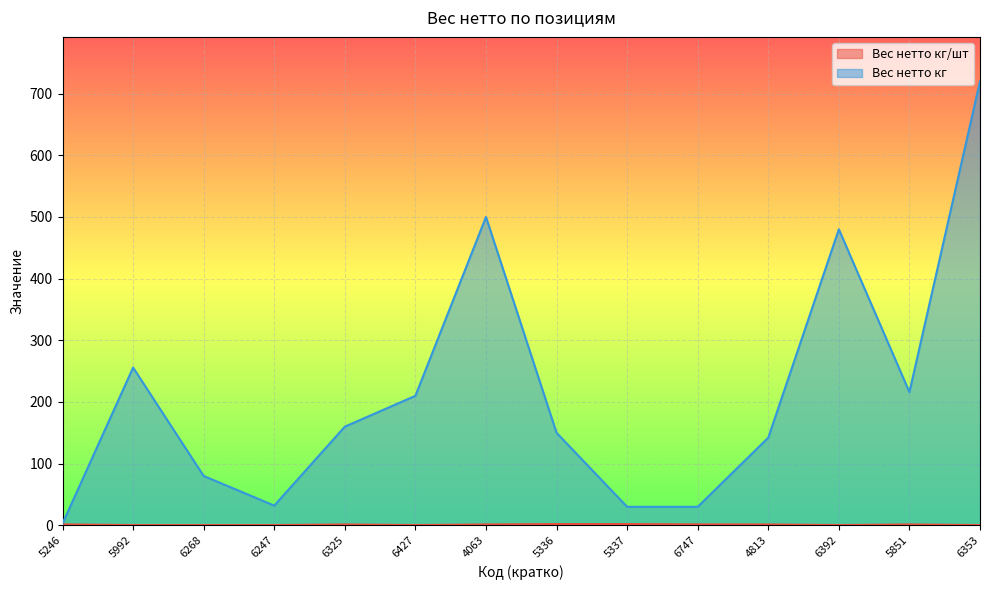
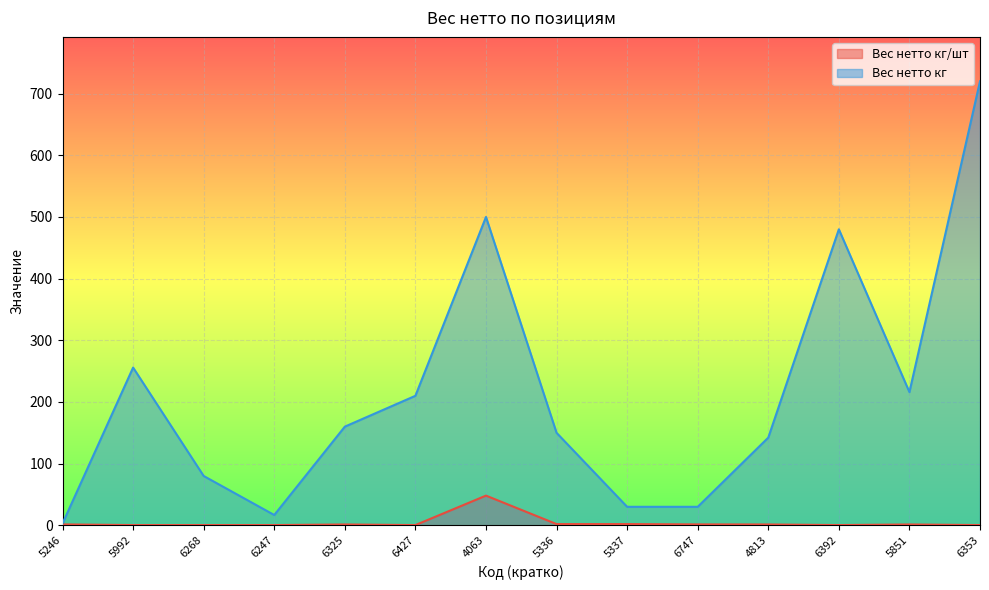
  {
    "Вес нетто кг/шт": {
      "5992": 0,
      "6268": 0,
      "6247": 0,
      "6325": 0,
      "6427": 0,
-     "4063": 0,
+     "4063": 50,
      "5336": 0,
      "5337": 0,
      "6747": 0,
      "4813": 0,
      "6392": 0,
      "5851": 0,
      "6353": 0
    },
    "Вес нетто кг": {
      "5992": 260,
      "6268": 80,
-     "6247": 30,
+     "6247": 20,
      "6325": 160,
      "6427": 210,
      "4063": 500,
      "5336": 150,
      "5337": 30,
      "6747": 30,
      "4813": 140,
      "6392": 480,
      "5851": 220,
      "6353": 720
    }
  }
